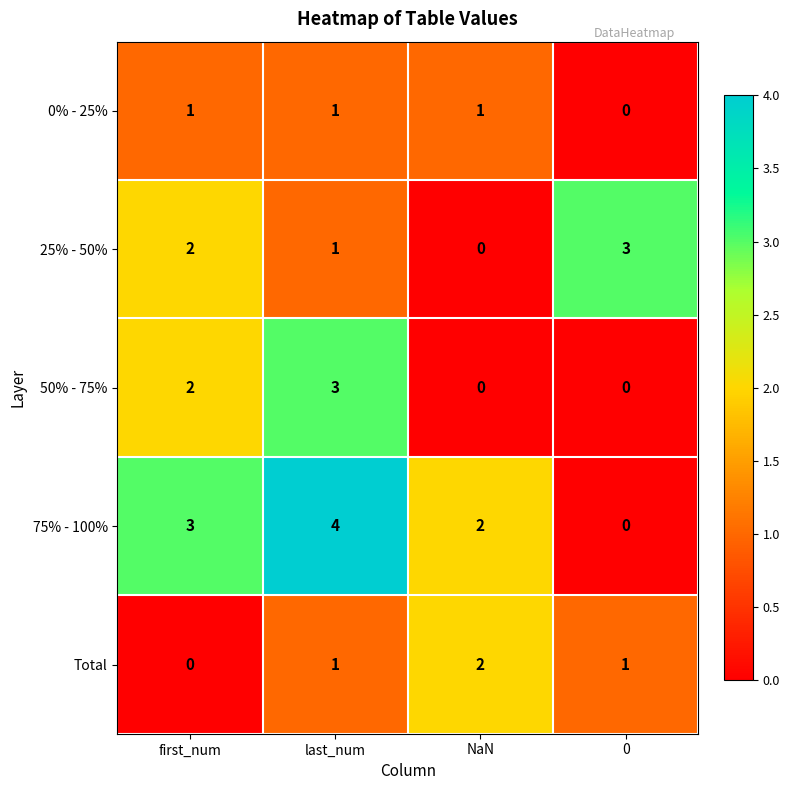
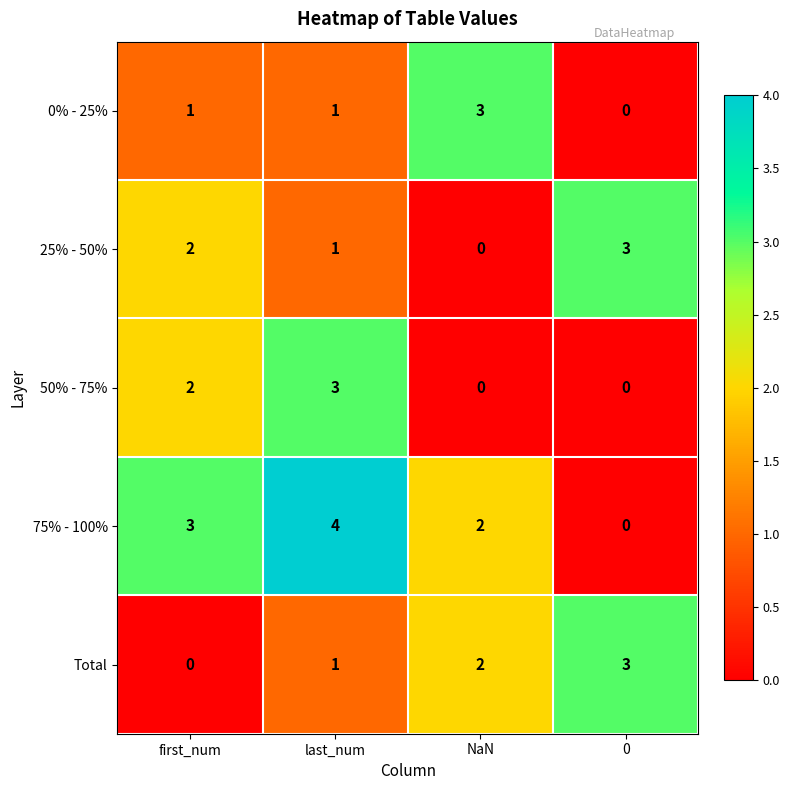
  {
    "0% - 25%": {
      "first_num": 1,
      "last_num": 1,
-     "NaN": 1,
+     "NaN": 3,
      "0": 0
    },
    "25% - 50%": {
      "first_num": 2,
      "last_num": 1,
      "NaN": 0,
      "0": 3
    },
    "50% - 75%": {
      "first_num": 2,
      "last_num": 3,
      "NaN": 0,
      "0": 0
    },
    "75% - 100%": {
      "first_num": 3,
      "last_num": 4,
      "NaN": 2,
      "0": 0
    },
    "Total": {
      "first_num": 0,
      "last_num": 1,
      "NaN": 2,
-     "0": 1
+     "0": 3
    }
  }
